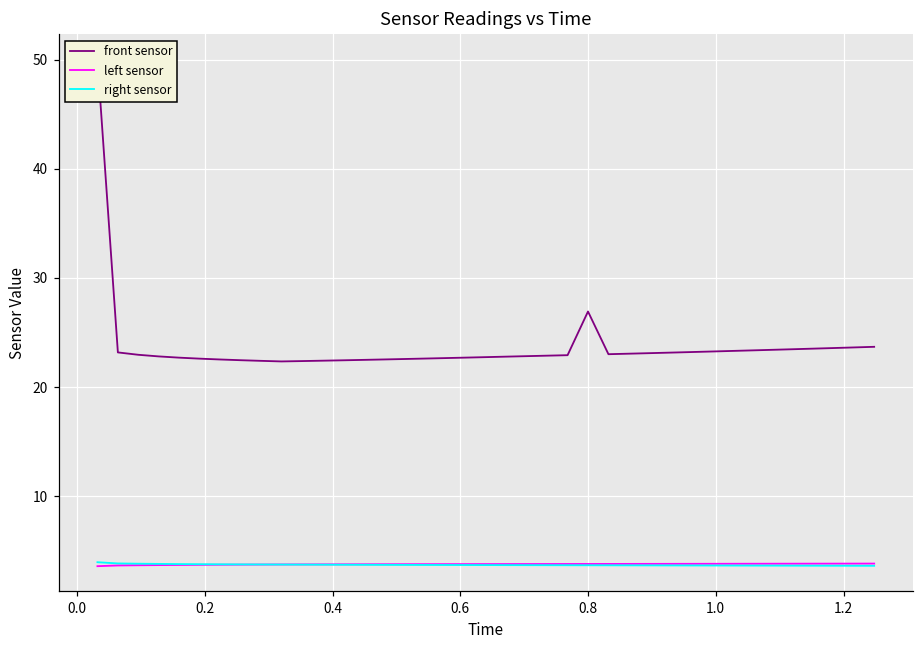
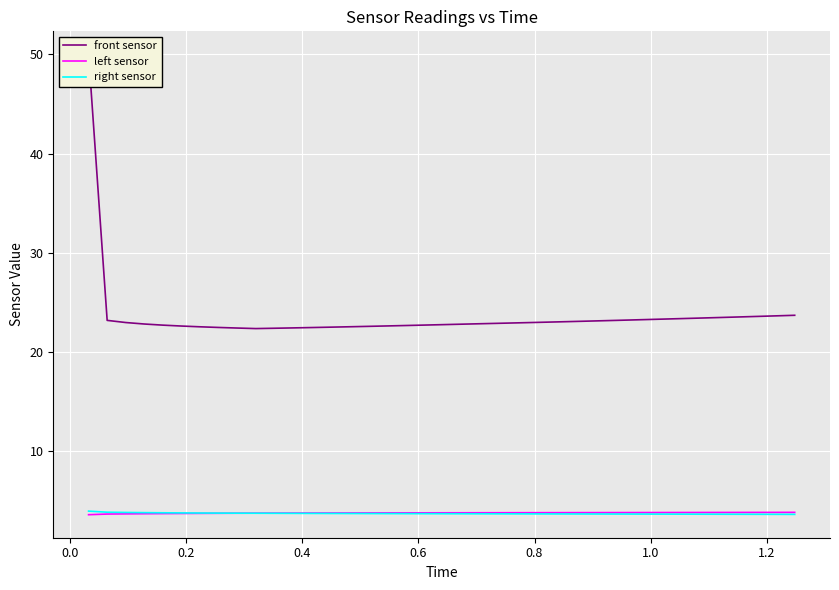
  {
    "front sensor": {
-     "0.8": 27
+     "0.8": 23
    }
  }
